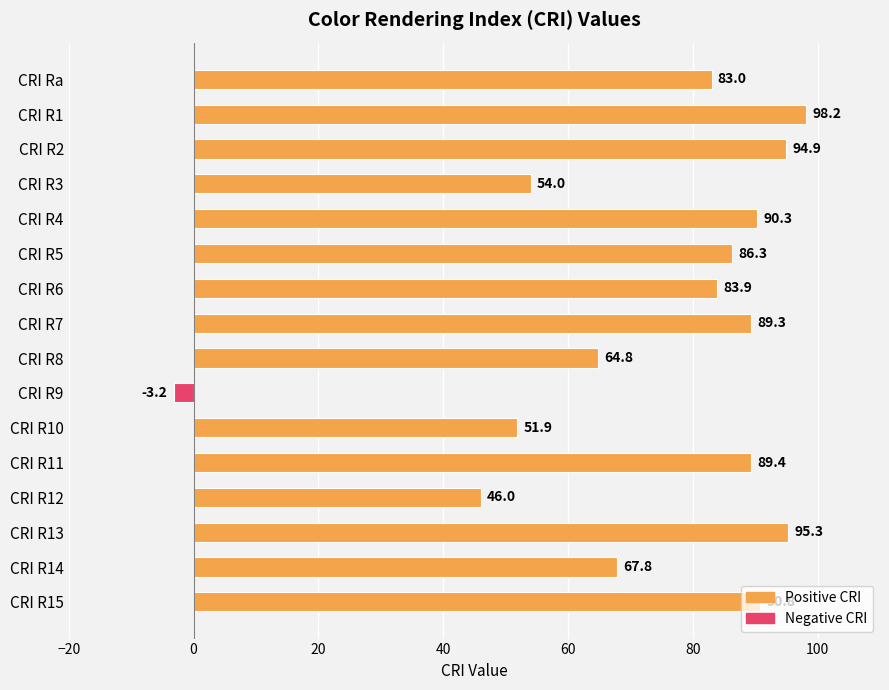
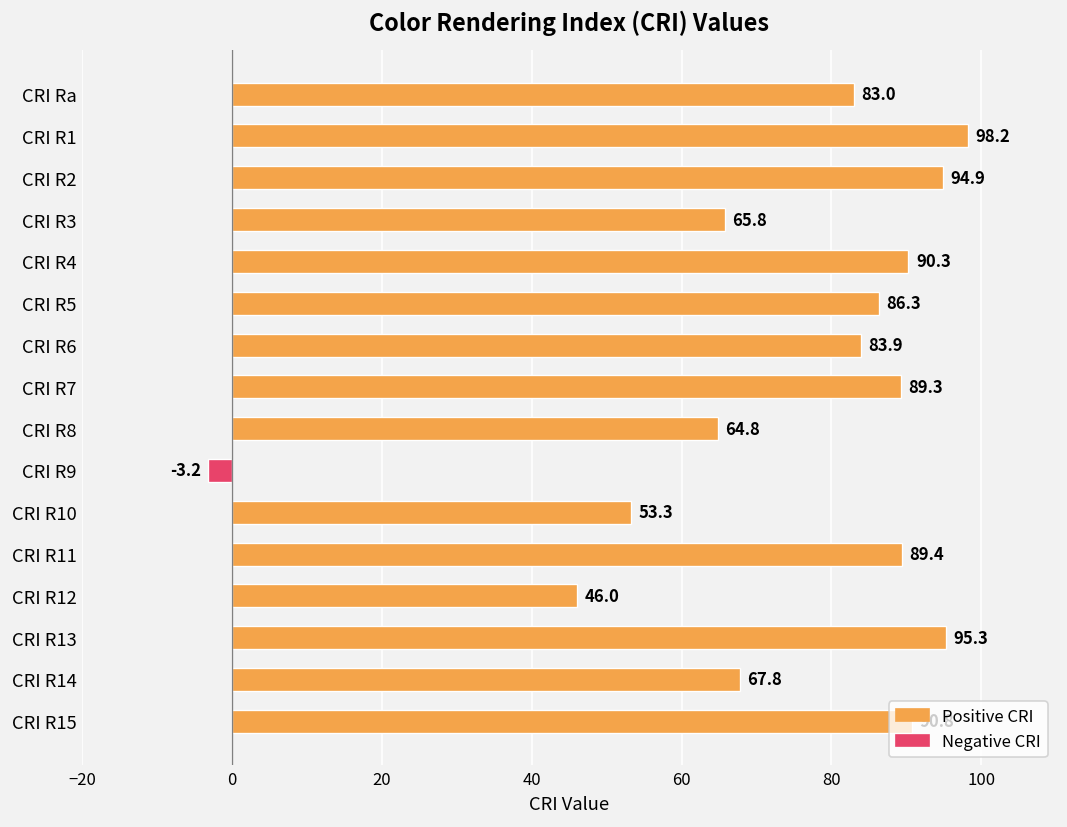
  {
    "CRI Ra": 83.0,
    "CRI R1": 98.2,
    "CRI R2": 94.9,
-   "CRI R3": 54.0,
+   "CRI R3": 65.8,
    "CRI R4": 90.3,
    "CRI R5": 86.3,
    "CRI R6": 83.9,
    "CRI R7": 89.3,
    "CRI R8": 64.8,
    "CRI R9": -3.2,
-   "CRI R10": 51.9,
+   "CRI R10": 53.3,
    "CRI R11": 89.4,
    "CRI R12": 46.0,
    "CRI R13": 95.3,
    "CRI R14": 67.8
  }
